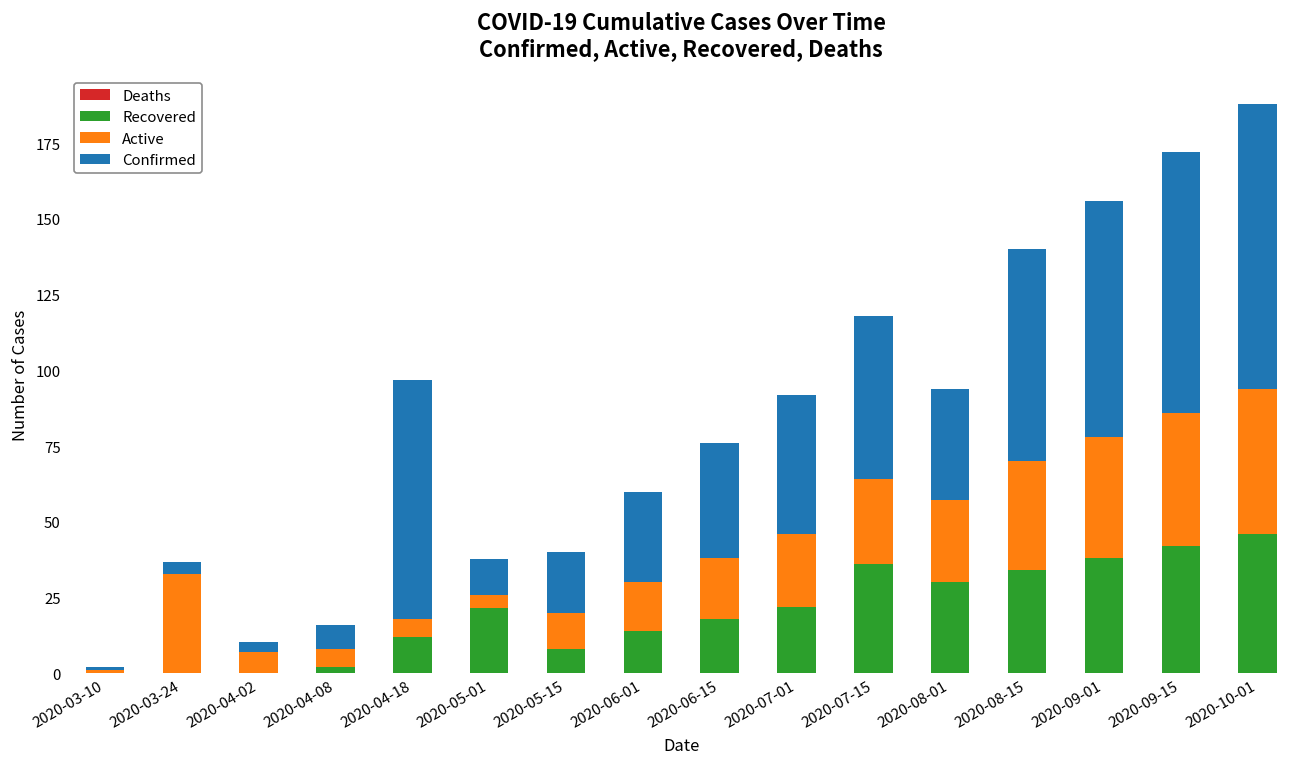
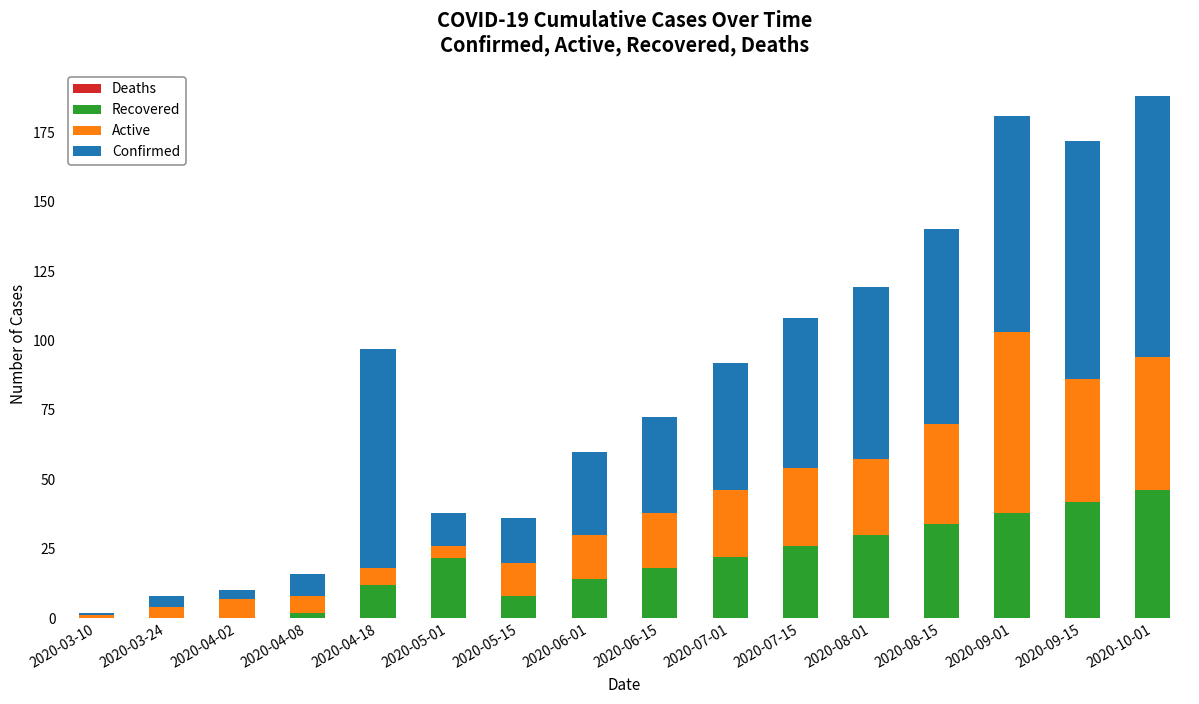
  {
    "Deaths": {
      "2020-03-10": 0,
      "2020-03-24": 0,
      "2020-04-02": 0,
      "2020-04-08": 0,
      "2020-04-18": 0,
      "2020-05-01": 0,
      "2020-05-15": 0,
      "2020-06-01": 0,
      "2020-06-15": 0,
      "2020-07-01": 0,
      "2020-07-15": 0,
      "2020-08-01": 0,
      "2020-08-15": 0,
      "2020-09-01": 0,
      "2020-09-15": 0,
      "2020-10-01": 0
    },
    "Recovered": {
      "2020-03-10": 0,
      "2020-03-24": 0,
      "2020-04-02": 0,
      "2020-04-08": 2,
      "2020-04-18": 12,
      "2020-05-01": 22,
      "2020-05-15": 8,
      "2020-06-01": 14,
      "2020-06-15": 18,
      "2020-07-01": 22,
-     "2020-07-15": 36,
+     "2020-07-15": 26,
      "2020-08-01": 30,
      "2020-08-15": 34,
      "2020-09-01": 38,
      "2020-09-15": 42,
      "2020-10-01": 46
    },
    "Active": {
      "2020-03-10": 1,
-     "2020-03-24": 33,
+     "2020-03-24": 4,
      "2020-04-02": 7,
      "2020-04-08": 6,
      "2020-04-18": 6,
      "2020-05-01": 4,
      "2020-05-15": 12,
      "2020-06-01": 16,
      "2020-06-15": 20,
      "2020-07-01": 24,
      "2020-07-15": 28,
      "2020-08-01": 27,
      "2020-08-15": 36,
-     "2020-09-01": 40,
+     "2020-09-01": 65,
      "2020-09-15": 44,
      "2020-10-01": 48
    },
    "Confirmed": {
      "2020-03-10": 1,
      "2020-03-24": 4,
      "2020-04-02": 3,
      "2020-04-08": 8,
      "2020-04-18": 79,
      "2020-05-01": 12,
-     "2020-05-15": 20,
+     "2020-05-15": 16,
      "2020-06-01": 30,
-     "2020-06-15": 38,
+     "2020-06-15": 34,
      "2020-07-01": 46,
      "2020-07-15": 54,
-     "2020-08-01": 37,
+     "2020-08-01": 62,
      "2020-08-15": 70,
      "2020-09-01": 78,
      "2020-09-15": 86,
      "2020-10-01": 94
    }
  }
